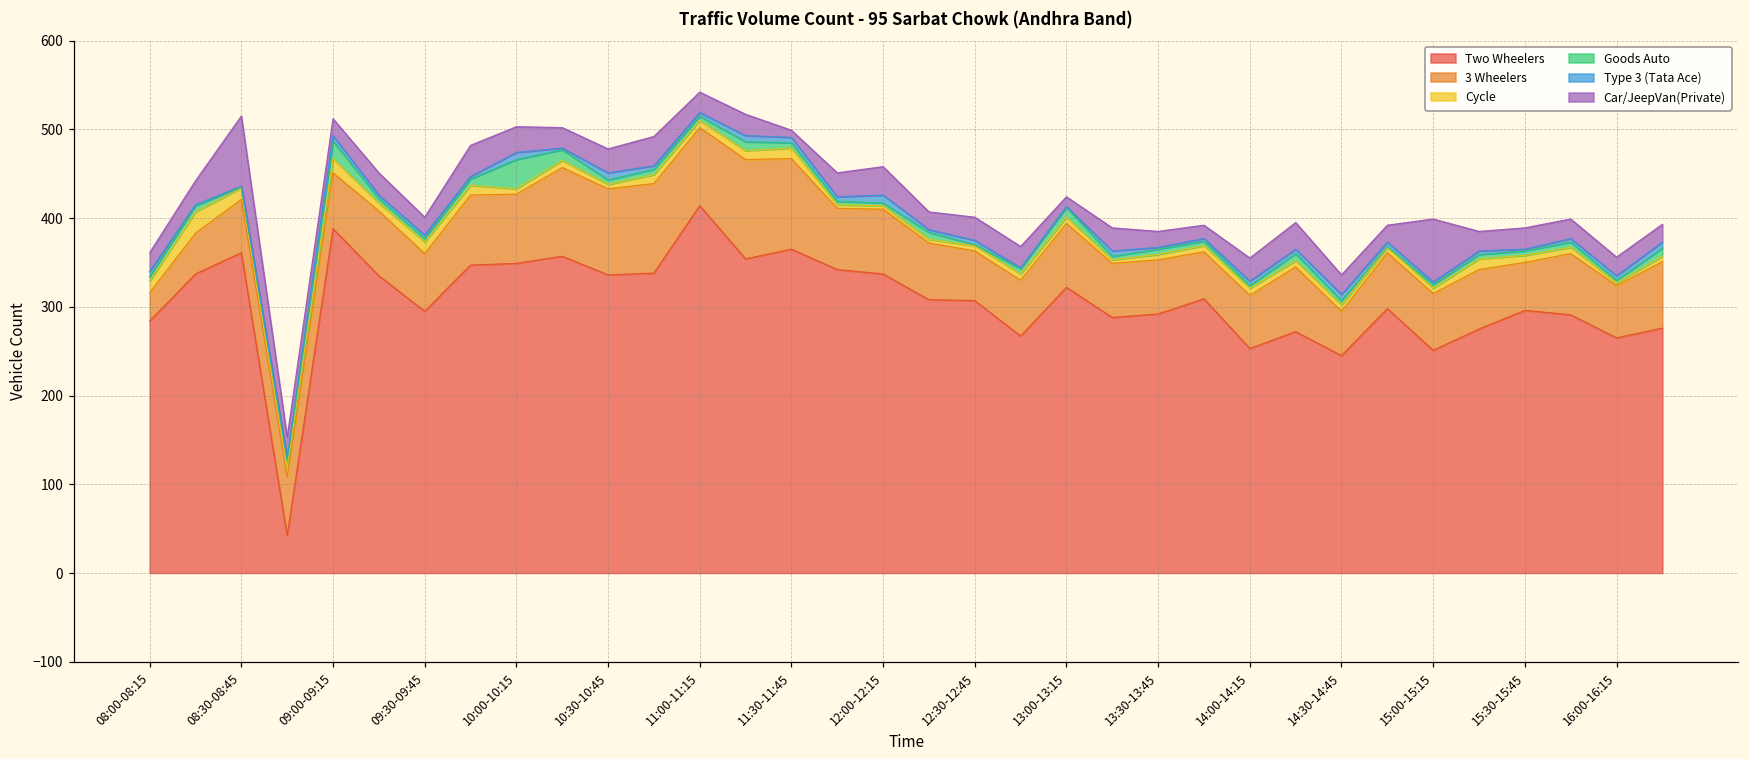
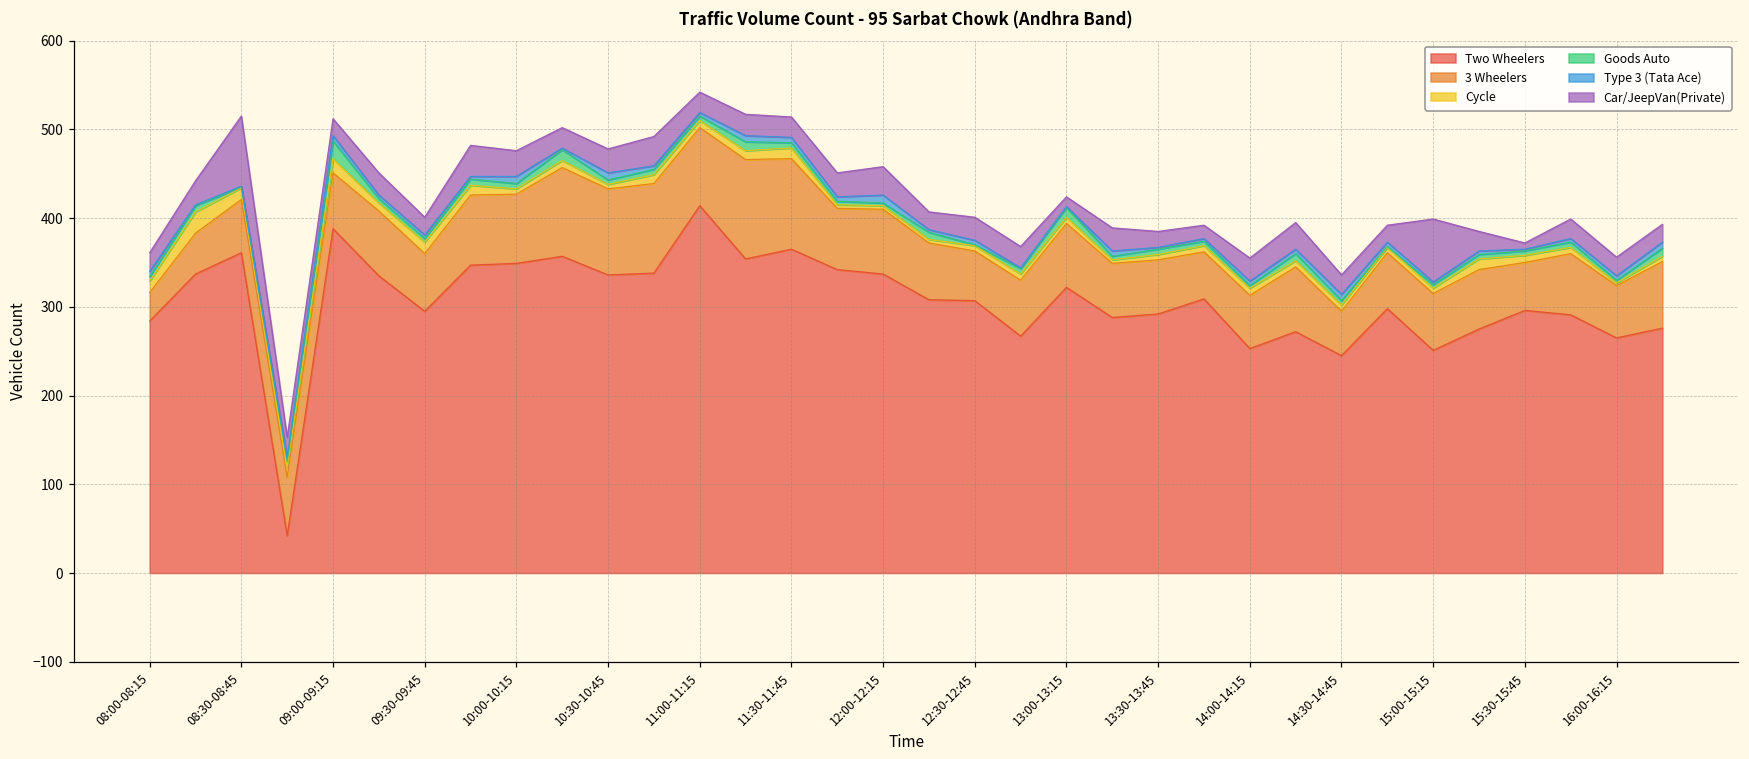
  {
    "Cycle": {
      "08:00-08:15": 10,
      "09:00-09:15": 20,
      "09:30-09:45": 10,
      "10:00-10:15": 10,
      "10:30-10:45": 10,
      "11:00-11:15": 10,
      "11:30-11:45": 10,
      "13:00-13:15": 10,
      "13:30-13:45": 10,
      "14:30-14:45": 10,
      "15:00-15:15": 10,
      "15:30-15:45": 10
    },
    "Goods Auto": {
      "08:00-08:15": 10,
      "09:00-09:15": 20,
      "09:30-09:45": 0,
-     "10:00-10:15": 30,
+     "10:00-10:15": 10,
      "10:30-10:45": 10,
      "11:00-11:15": 10,
      "11:30-11:45": 10,
      "14:30-14:45": 10
    },
    "Type 3 (Tata Ace)": {
      "08:00-08:15": 10,
      "09:00-09:15": 10,
      "09:30-09:45": 0,
      "10:00-10:15": 10,
      "10:30-10:45": 10,
      "11:00-11:15": 0,
      "11:30-11:45": 10,
      "12:00-12:15": 10,
      "12:30-12:45": 10,
      "14:00-14:15": 10,
      "14:30-14:45": 10,
      "16:00-16:15": 10
    },
    "Car/JeepVan(Private)": {
      "08:00-08:15": 20,
      "08:30-08:45": 80,
      "09:00-09:15": 20,
      "09:30-09:45": 20,
      "10:00-10:15": 30,
      "10:30-10:45": 30,
      "11:00-11:15": 20,
-     "11:30-11:45": 10,
+     "11:30-11:45": 20,
      "12:00-12:15": 30,
      "12:30-12:45": 30,
      "13:00-13:15": 10,
      "13:30-13:45": 20,
      "14:00-14:15": 30,
      "14:30-14:45": 20,
      "15:00-15:15": 70,
-     "15:30-15:45": 20,
+     "15:30-15:45": 10,
      "16:00-16:15": 20
    }
  }
